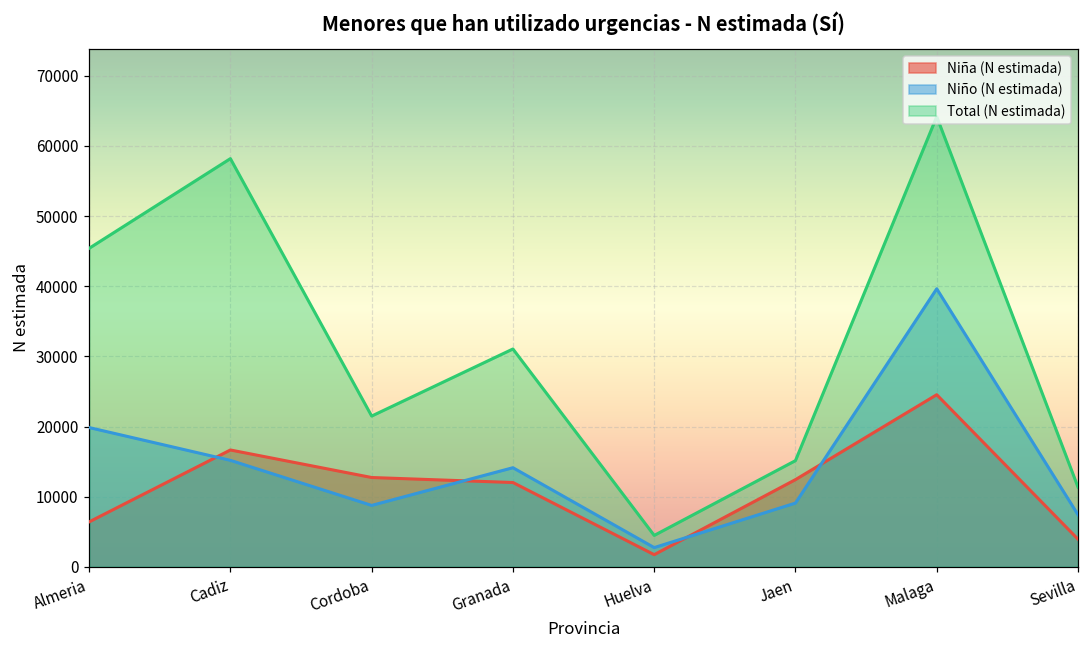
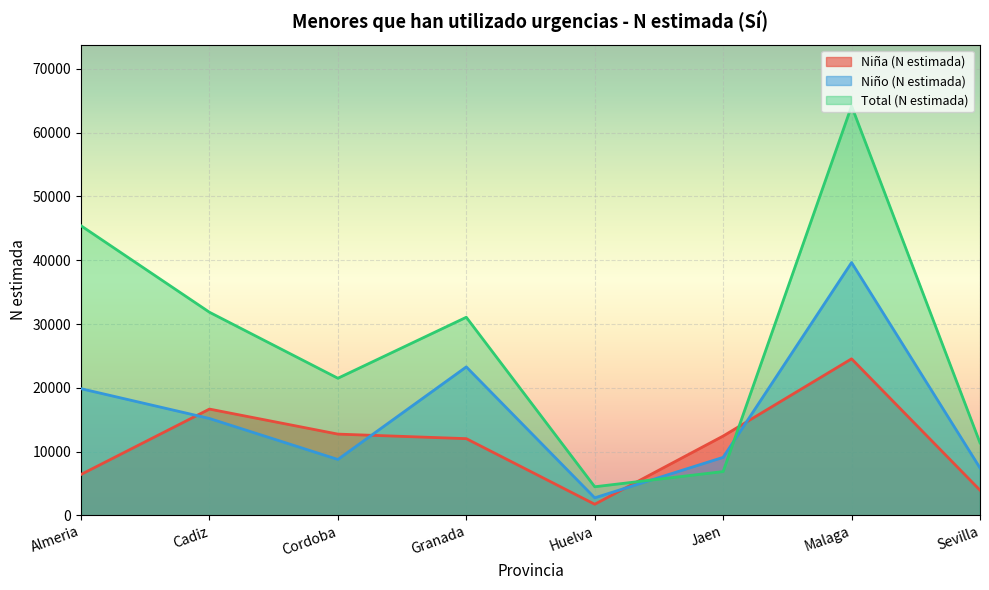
  {
    "Niña (N estimada)": {
      "Almeria": 6000,
      "Cadiz": 17000,
      "Cordoba": 13000,
      "Granada": 12000,
      "Huelva": 2000,
      "Jaen": 12000,
      "Malaga": 25000,
      "Sevilla": 4000
    },
    "Niño (N estimada)": {
      "Almeria": 20000,
      "Cadiz": 15000,
      "Cordoba": 9000,
-     "Granada": 14000,
+     "Granada": 23000,
      "Huelva": 3000,
      "Jaen": 9000,
      "Malaga": 40000,
      "Sevilla": 7000
    },
    "Total (N estimada)": {
      "Almeria": 45000,
-     "Cadiz": 58000,
+     "Cadiz": 32000,
      "Cordoba": 21000,
      "Granada": 31000,
      "Huelva": 4000,
-     "Jaen": 15000,
+     "Jaen": 7000,
      "Sevilla": 11000
    }
  }
